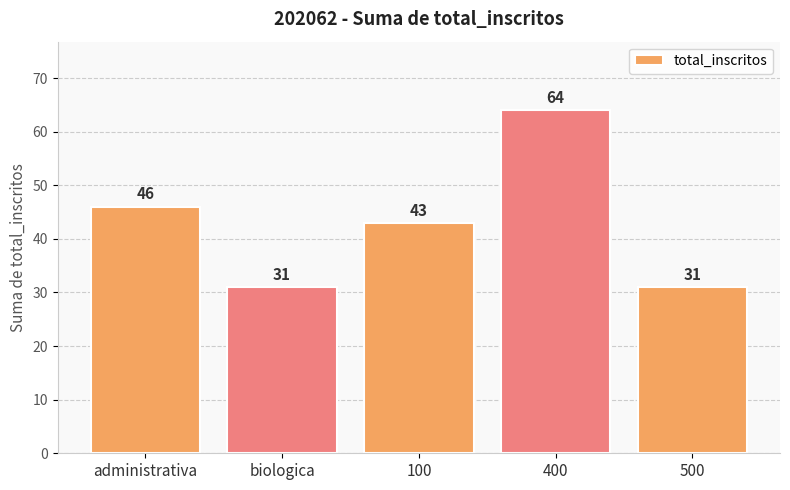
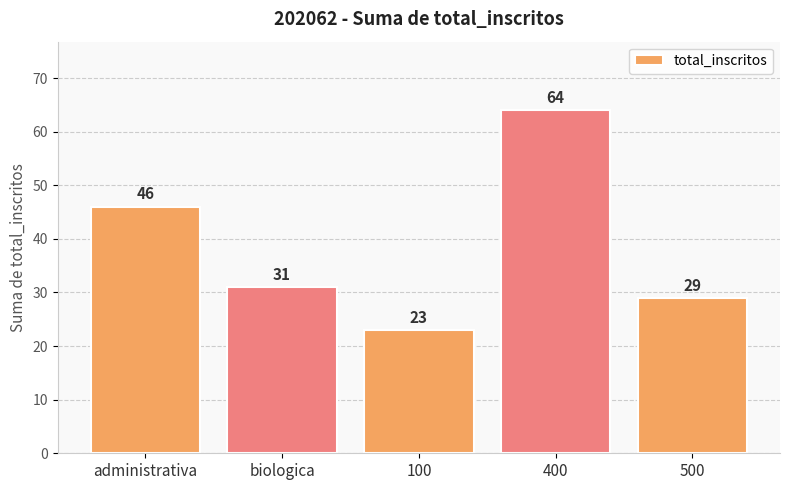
  {
    "administrativa": 46,
    "biologica": 31,
-   "100": 43,
+   "100": 23,
    "400": 64,
-   "500": 31
+   "500": 29
  }
